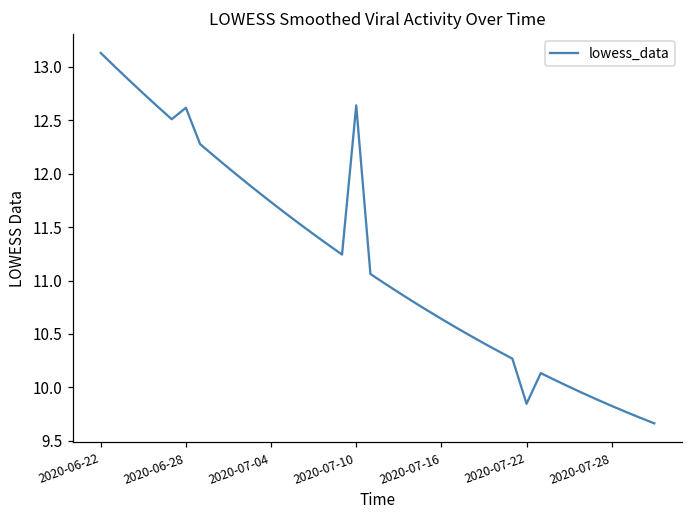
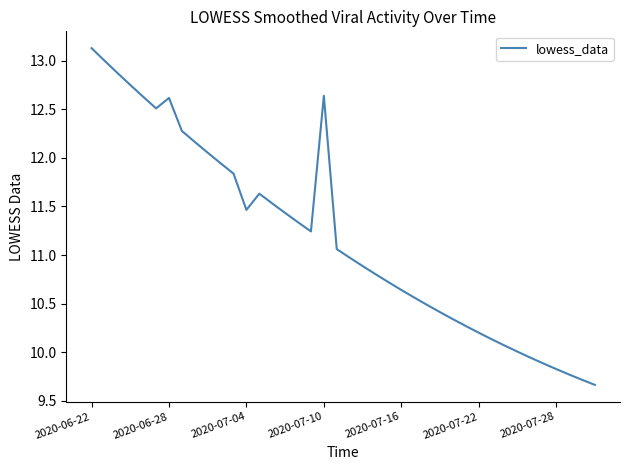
  {
    "2020-06-22": 13.1,
    "2020-06-28": 12.6,
-   "2020-07-04": 11.7,
+   "2020-07-04": 11.5,
    "2020-07-10": 12.6,
    "2020-07-16": 10.6,
-   "2020-07-22": 9.8,
+   "2020-07-22": 10.2,
    "2020-07-28": 9.8
  }
